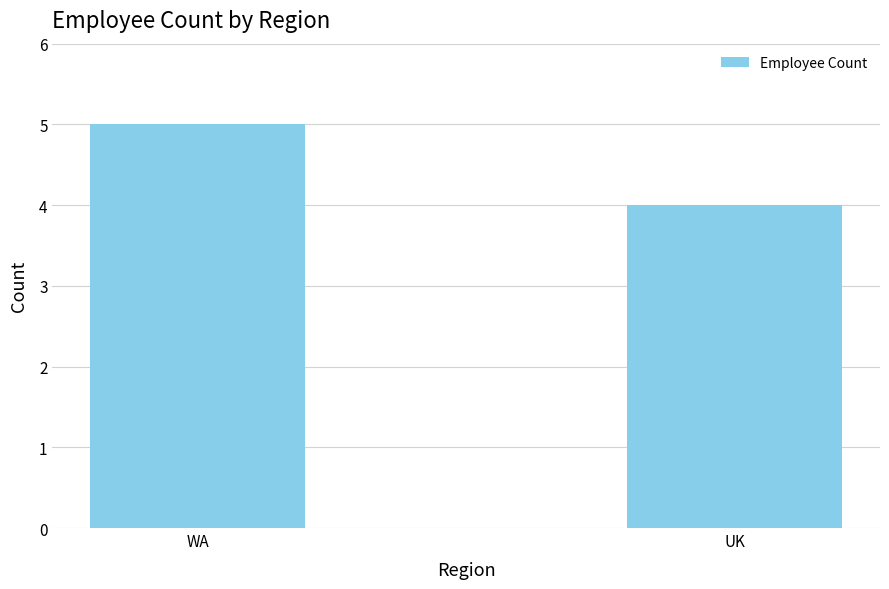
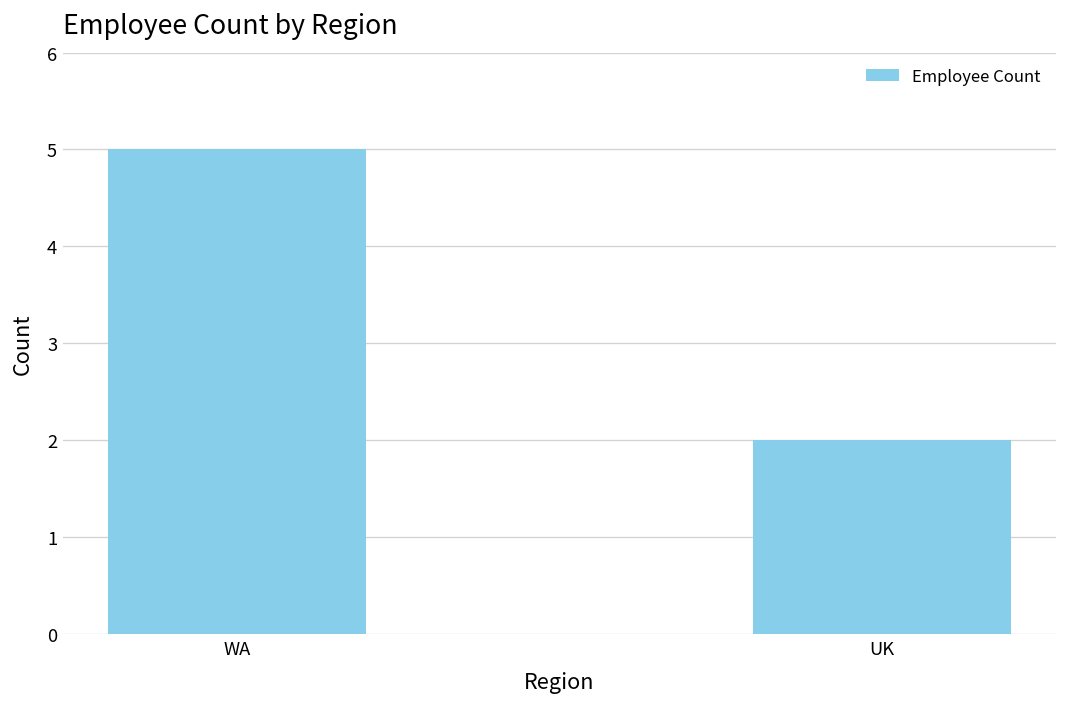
  {
    "WA": 5,
-   "UK": 4
+   "UK": 2
  }
